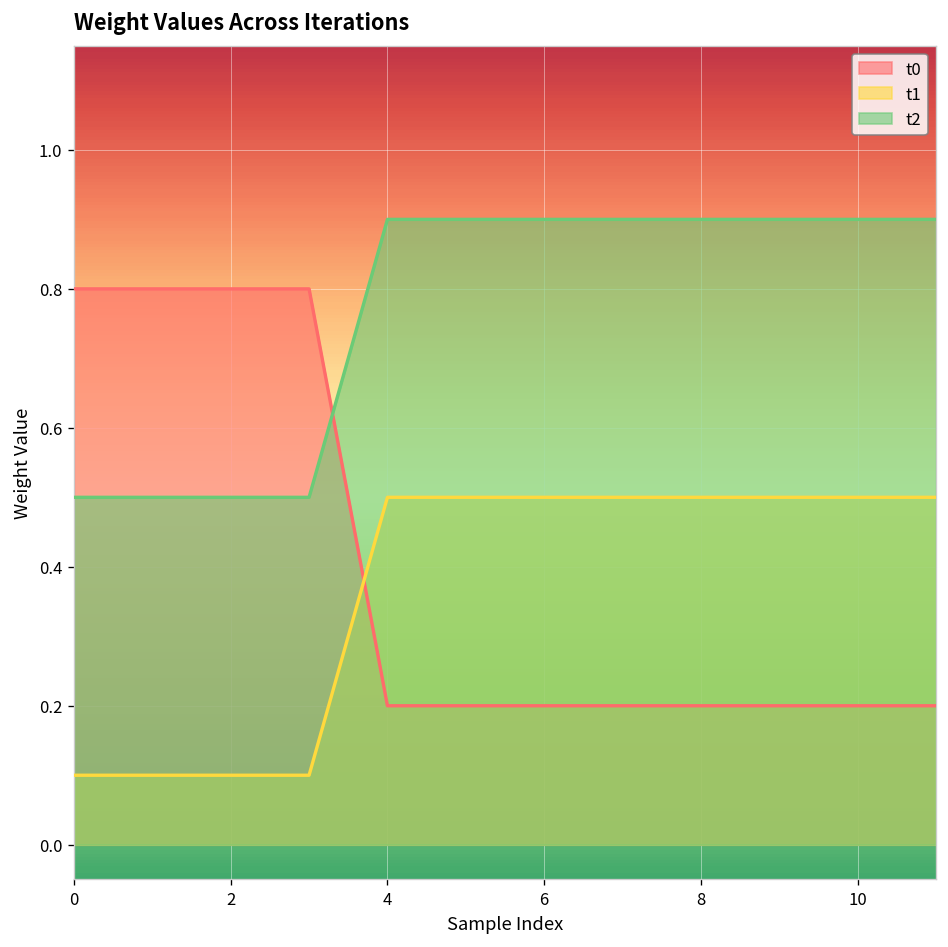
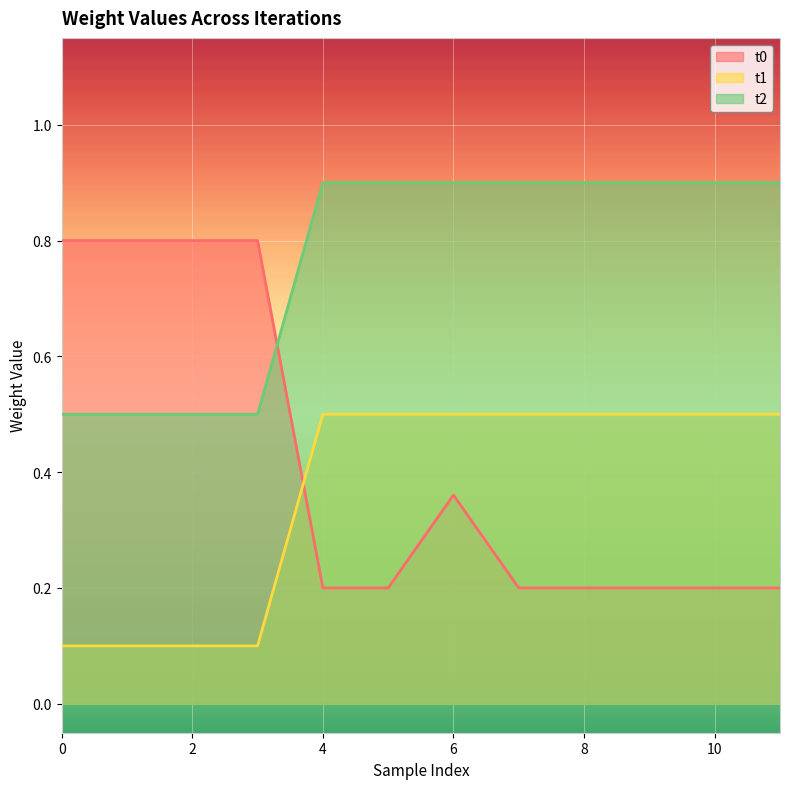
  {
    "t0": {
      "0": 0.80,
      "2": 0.80,
      "4": 0.20,
-     "6": 0.20,
+     "6": 0.36,
      "8": 0.20,
      "10": 0.20
    },
    "t1": {
      "0": 0.10,
      "2": 0.10,
      "4": 0.50,
      "6": 0.50,
      "8": 0.50,
      "10": 0.50
    },
    "t2": {
      "0": 0.50,
      "2": 0.50,
      "4": 0.90,
      "6": 0.90,
      "8": 0.90,
      "10": 0.90
    }
  }
